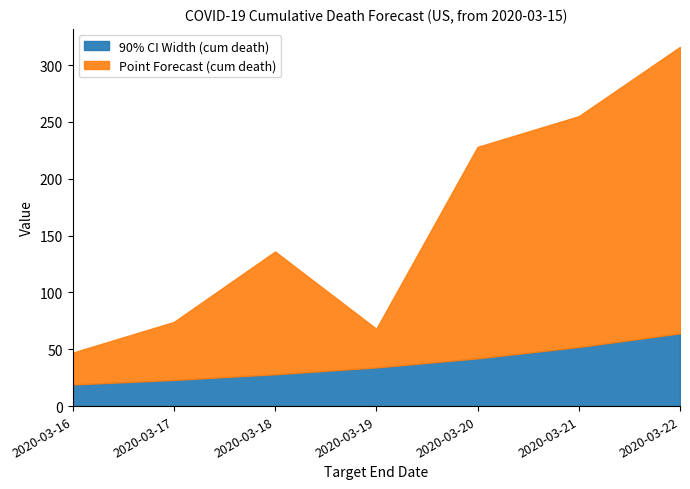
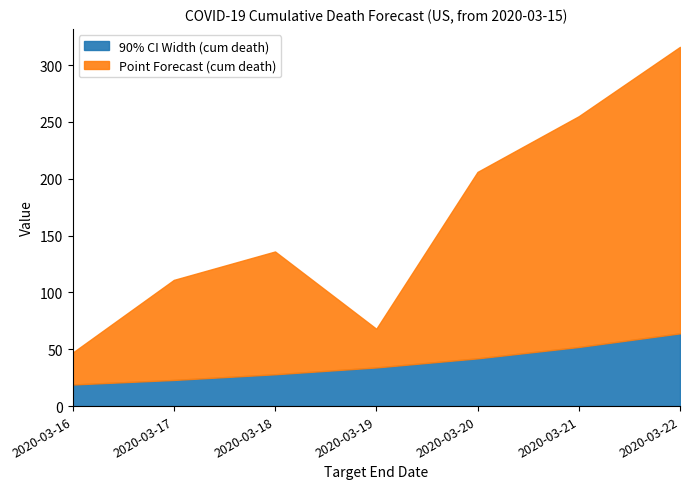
  {
    "90% CI Width (cum death)": {
      "2020-03-16": 19,
      "2020-03-17": 23,
      "2020-03-18": 28,
      "2020-03-19": 34,
      "2020-03-20": 42,
      "2020-03-21": 52,
      "2020-03-22": 64
    },
    "Point Forecast (cum death)": {
      "2020-03-16": 28,
-     "2020-03-17": 51,
+     "2020-03-17": 88,
      "2020-03-18": 108,
      "2020-03-19": 34,
-     "2020-03-20": 186,
+     "2020-03-20": 164,
      "2020-03-21": 203,
      "2020-03-22": 252
    }
  }
